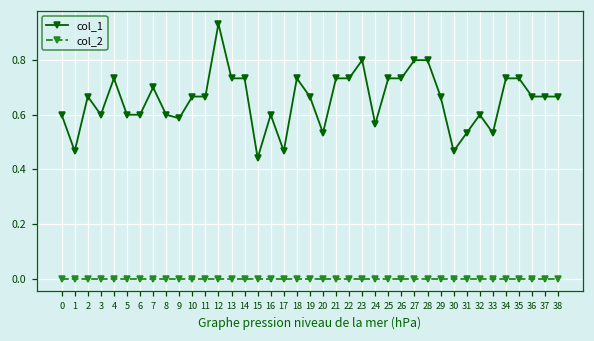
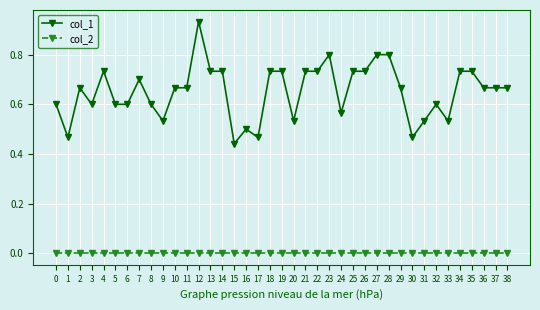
  {
    "col_1": {
      "0": 0.60,
      "1": 0.47,
      "2": 0.67,
      "3": 0.60,
      "4": 0.73,
      "5": 0.60,
      "6": 0.60,
      "7": 0.70,
      "8": 0.60,
-     "9": 0.59,
+     "9": 0.53,
      "10": 0.67,
      "11": 0.67,
      "12": 0.93,
      "13": 0.73,
      "14": 0.73,
      "15": 0.44,
-     "16": 0.6,
+     "16": 0.5,
      "17": 0.47,
      "18": 0.73,
-     "19": 0.67,
+     "19": 0.73,
      "20": 0.53,
      "21": 0.73,
      "22": 0.73,
      "23": 0.80,
      "24": 0.57,
      "25": 0.73,
      "26": 0.73,
      "27": 0.80,
      "28": 0.80,
      "29": 0.67,
      "30": 0.47,
      "31": 0.53,
      "32": 0.60,
      "33": 0.53,
      "34": 0.73,
      "35": 0.73,
      "36": 0.67,
      "37": 0.67,
      "38": 0.67
    },
    "col_2": {
      "0": 0.00,
      "1": 0.00,
      "2": 0.00,
      "3": 0.00,
      "4": 0.00,
      "5": 0.00,
      "6": 0.00,
      "7": 0.00,
      "8": 0.00,
      "9": 0.00,
      "10": 0.00,
      "11": 0.00,
      "12": 0.00,
      "13": 0.00,
      "14": 0.00,
      "15": 0.00,
      "16": 0.00,
      "17": 0.00,
      "18": 0.00,
      "19": 0.00,
      "20": 0.00,
      "21": 0.00,
      "22": 0.00,
      "23": 0.00,
      "24": 0.00,
      "25": 0.00,
      "26": 0.00,
      "27": 0.00,
      "28": 0.00,
      "29": 0.00,
      "30": 0.00,
      "31": 0.00,
      "32": 0.00,
      "33": 0.00,
      "34": 0.00,
      "35": 0.00,
      "36": 0.00,
      "37": 0.00,
      "38": 0.00
    }
  }
